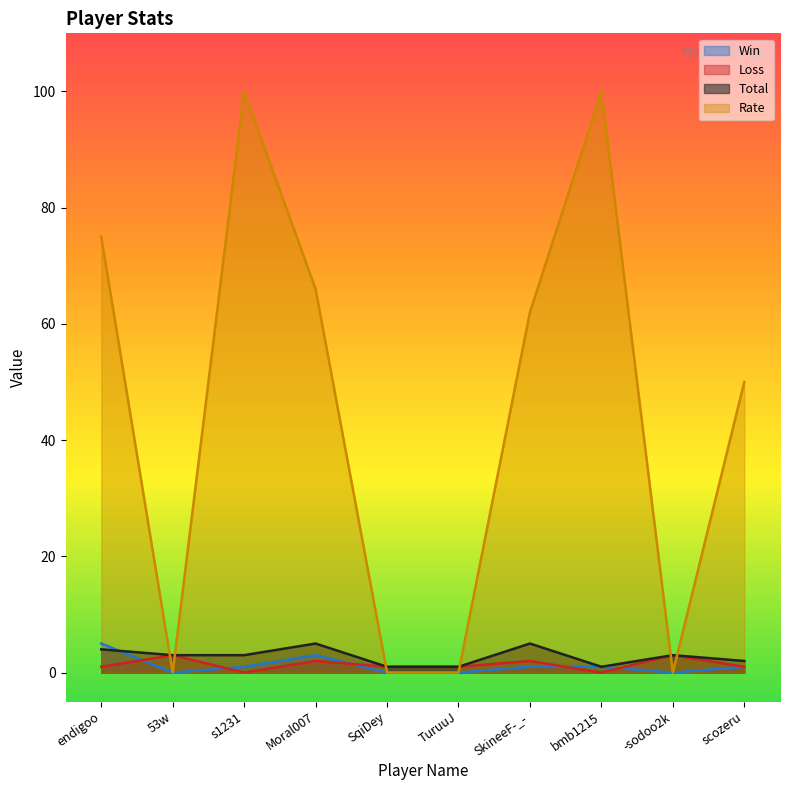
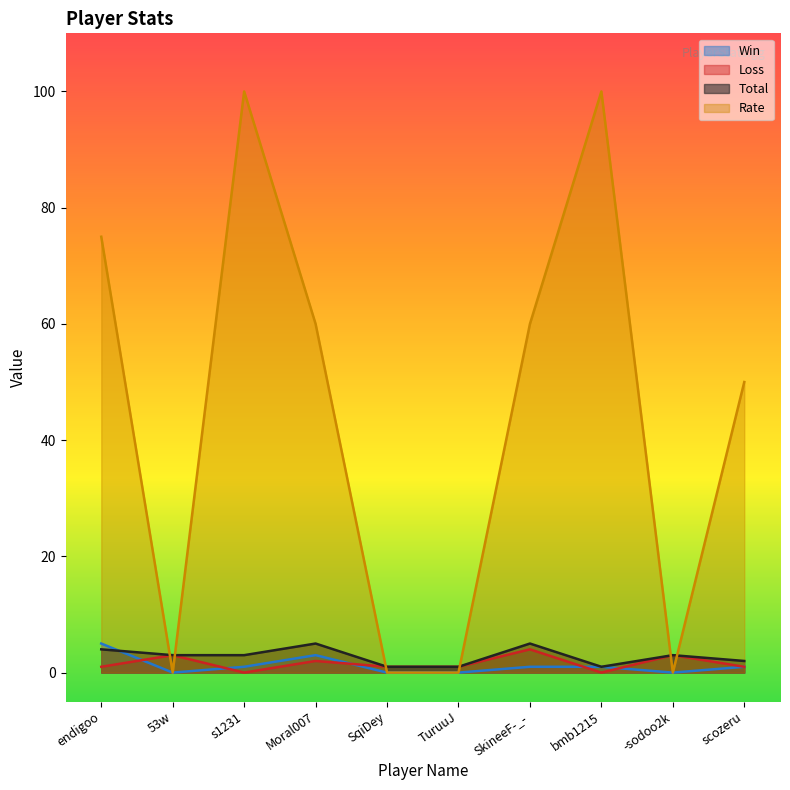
  {
    "Win": {
      "endigoo": 5,
      "s1231": 1,
      "Moral007": 3,
      "SkineeF-_-": 1
    },
    "Loss": {
      "endigoo": 1,
      "s1231": 0,
      "Moral007": 2,
-     "SkineeF-_-": 2,
+     "SkineeF-_-": 4,
      "bmb1215": 0
    },
    "Total": {
      "endigoo": 4,
      "s1231": 3,
      "Moral007": 5,
      "SkineeF-_-": 5,
      "scozeru": 2
    },
    "Rate": {
      "endigoo": 75,
      "s1231": 100,
-     "Moral007": 66,
-     "SkineeF-_-": 62,
+     "Moral007": 60,
+     "SkineeF-_-": 60,
      "bmb1215": 100,
      "scozeru": 50
    }
  }
